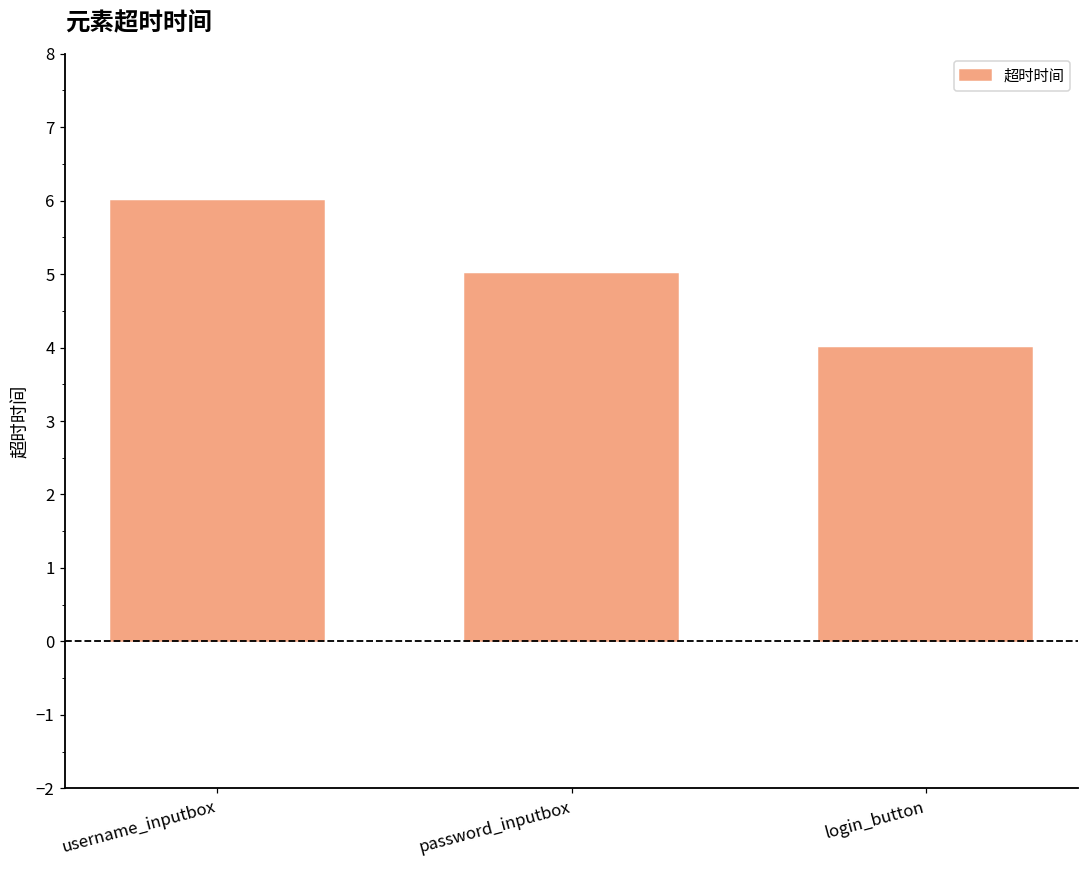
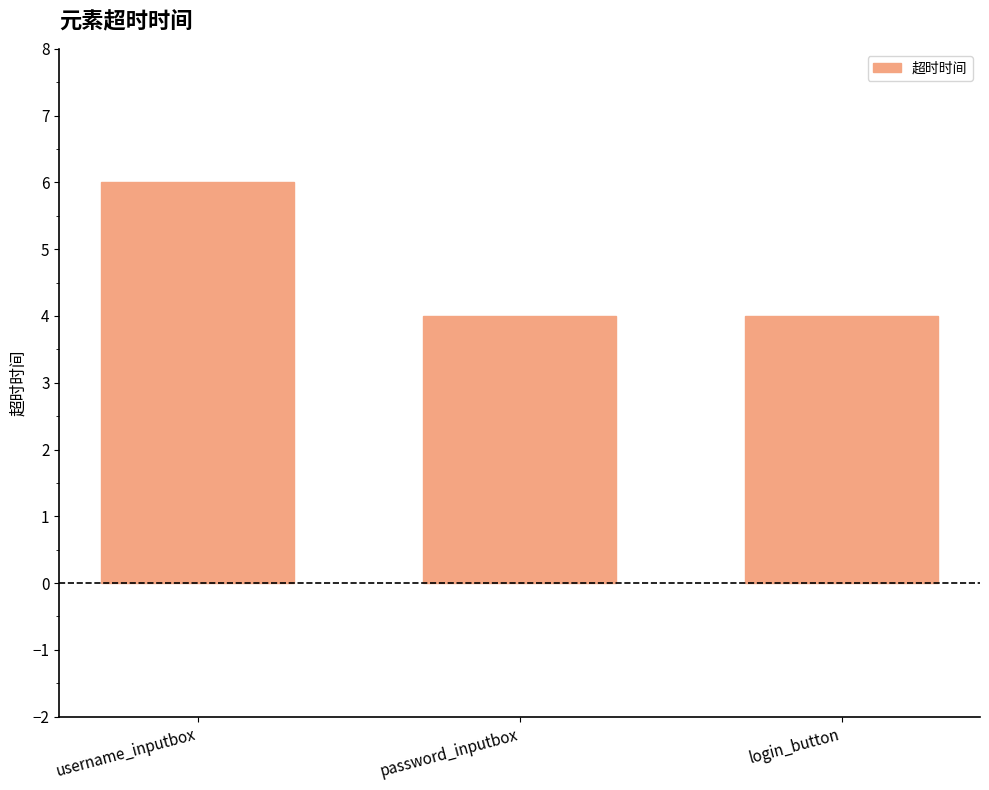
  {
    "username_inputbox": 6,
-   "password_inputbox": 5,
+   "password_inputbox": 4,
    "login_button": 4
  }
